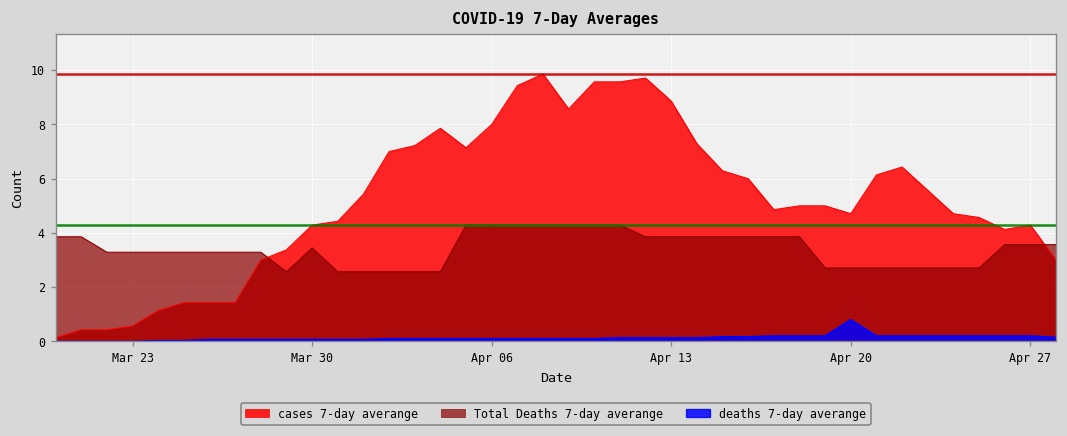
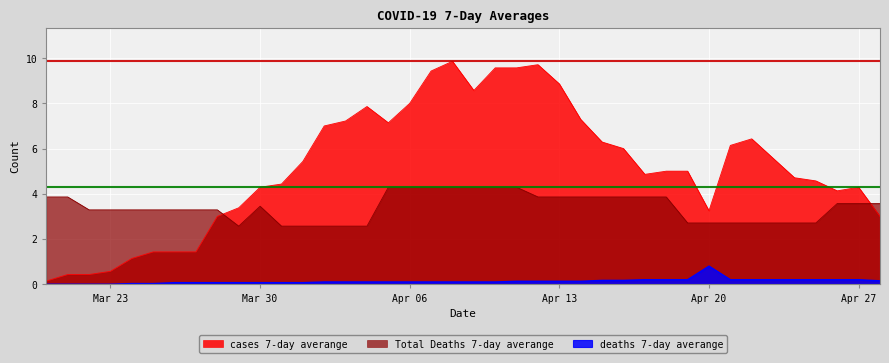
  {
    "cases 7-day averange": {
      "Mar 23": 0.6,
      "Mar 30": 4.3,
      "Apr 06": 8.0,
      "Apr 13": 8.9,
-     "Apr 20": 4.7,
+     "Apr 20": 3.3,
      "Apr 27": 4.3
    },
    "Total Deaths 7-day averange": {
      "Mar 23": 3.3,
      "Mar 30": 3.5,
      "Apr 06": 4.3,
      "Apr 13": 3.9,
      "Apr 20": 2.7,
      "Apr 27": 3.6
    },
    "deaths 7-day averange": {
      "Mar 23": 0.0,
      "Mar 30": 0.1,
      "Apr 06": 0.1,
      "Apr 13": 0.1,
      "Apr 20": 0.8,
      "Apr 27": 0.2
    }
  }
